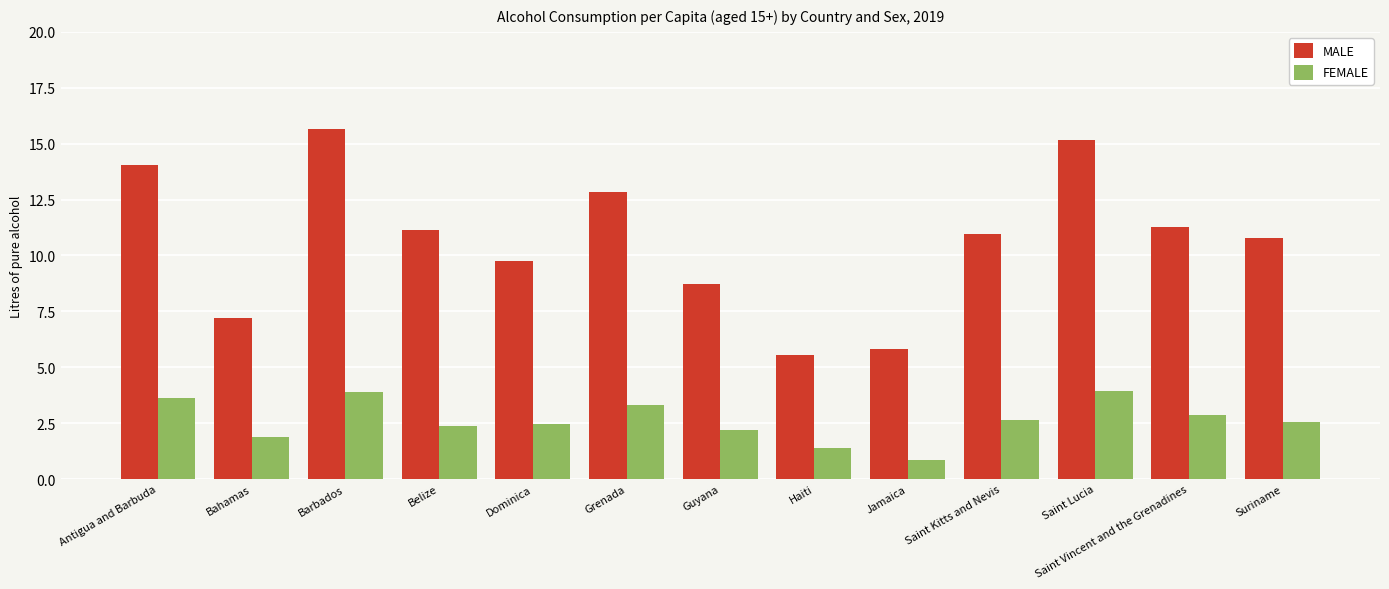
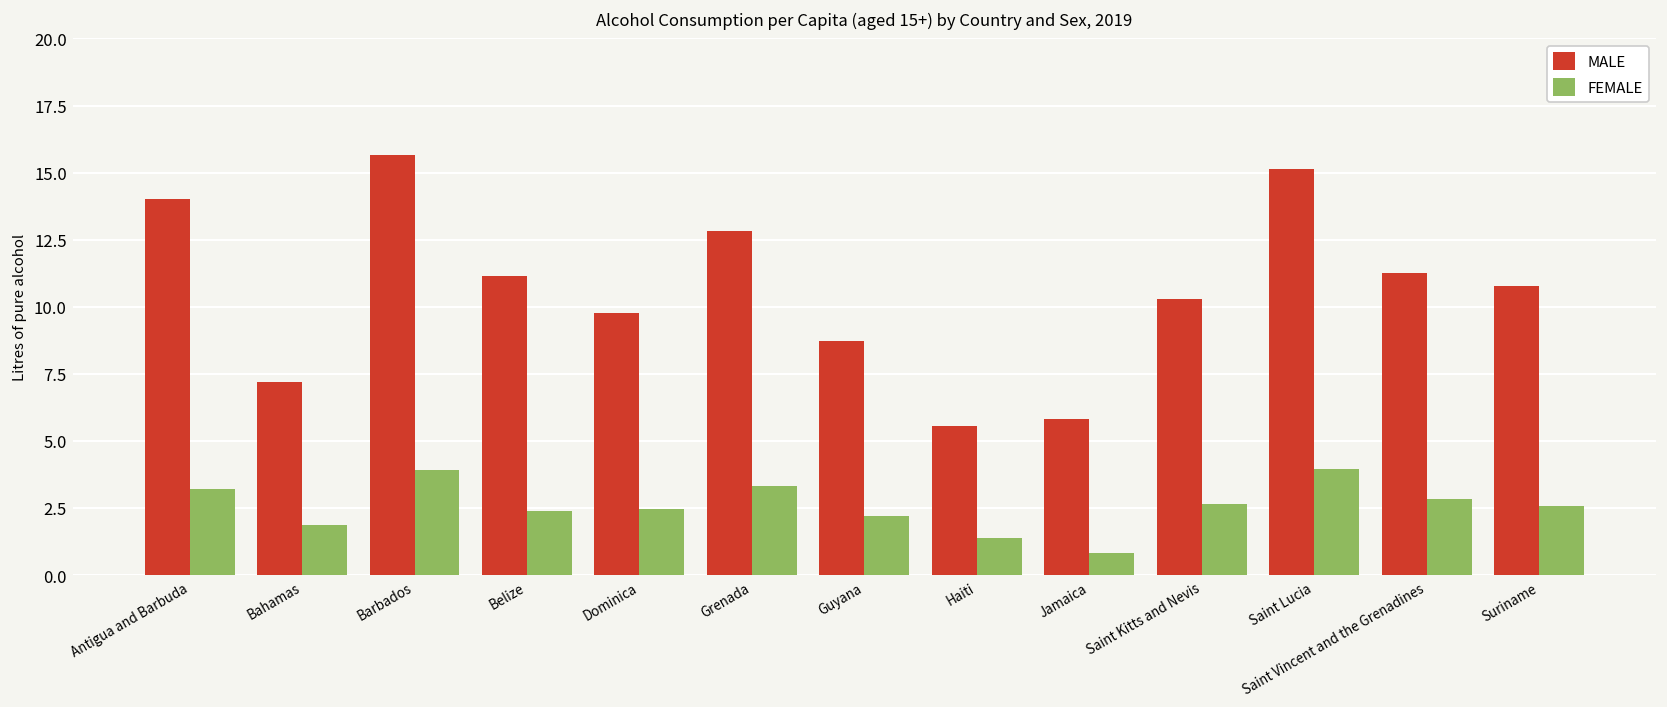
  {
    "MALE": {
      "Antigua and Barbuda": 14.0,
      "Bahamas": 7.2,
      "Barbados": 15.7,
      "Belize": 11.2,
      "Dominica": 9.8,
      "Grenada": 12.8,
      "Guyana": 8.7,
      "Haiti": 5.6,
      "Jamaica": 5.8,
-     "Saint Kitts and Nevis": 11.0,
+     "Saint Kitts and Nevis": 10.3,
      "Saint Lucia": 15.1,
      "Saint Vincent and the Grenadines": 11.3,
      "Suriname": 10.8
    },
    "FEMALE": {
-     "Antigua and Barbuda": 3.6,
+     "Antigua and Barbuda": 3.2,
      "Bahamas": 1.9,
      "Barbados": 3.9,
      "Belize": 2.4,
      "Dominica": 2.4,
      "Grenada": 3.3,
      "Guyana": 2.2,
      "Haiti": 1.4,
      "Jamaica": 0.8,
      "Saint Kitts and Nevis": 2.7,
      "Saint Lucia": 3.9,
      "Saint Vincent and the Grenadines": 2.8,
      "Suriname": 2.6
    }
  }
